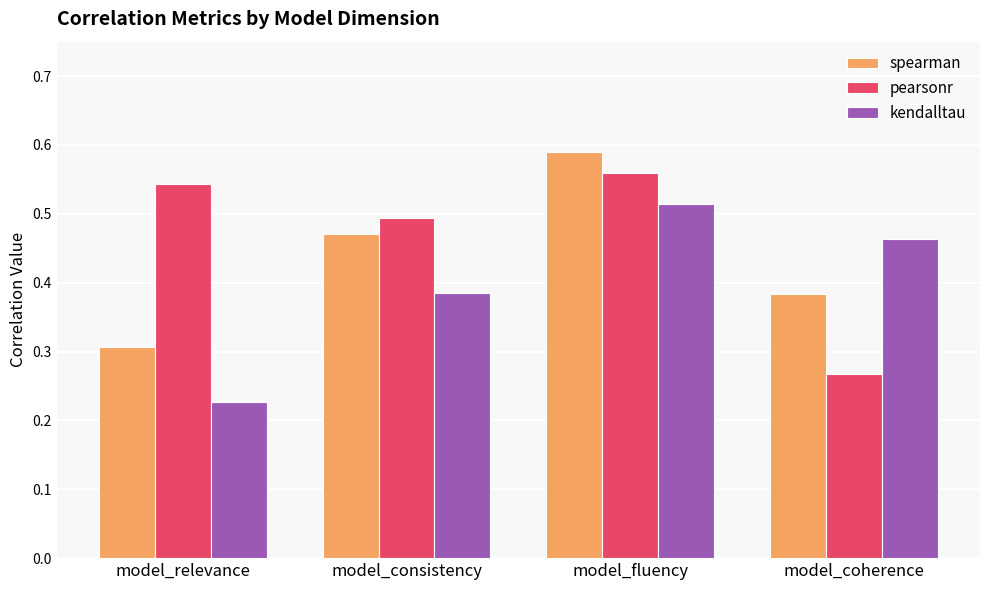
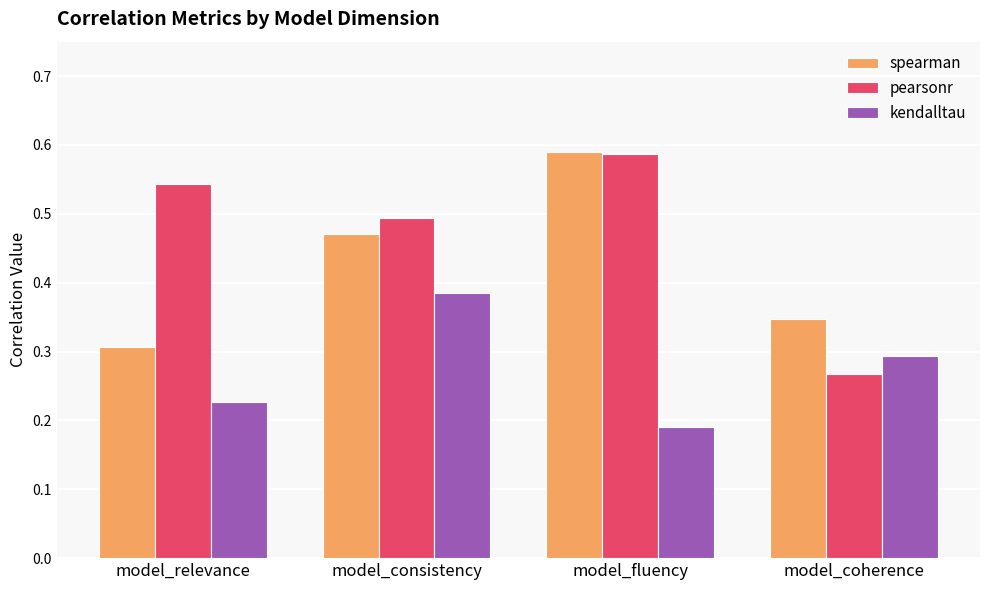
  {
    "spearman": {
      "model_relevance": 0.31,
      "model_consistency": 0.47,
      "model_fluency": 0.59,
-     "model_coherence": 0.38
+     "model_coherence": 0.35
    },
    "pearsonr": {
      "model_relevance": 0.54,
      "model_consistency": 0.49,
-     "model_fluency": 0.56,
+     "model_fluency": 0.59,
      "model_coherence": 0.27
    },
    "kendalltau": {
      "model_relevance": 0.23,
      "model_consistency": 0.38,
-     "model_fluency": 0.51,
-     "model_coherence": 0.46
+     "model_fluency": 0.19,
+     "model_coherence": 0.29
    }
  }
